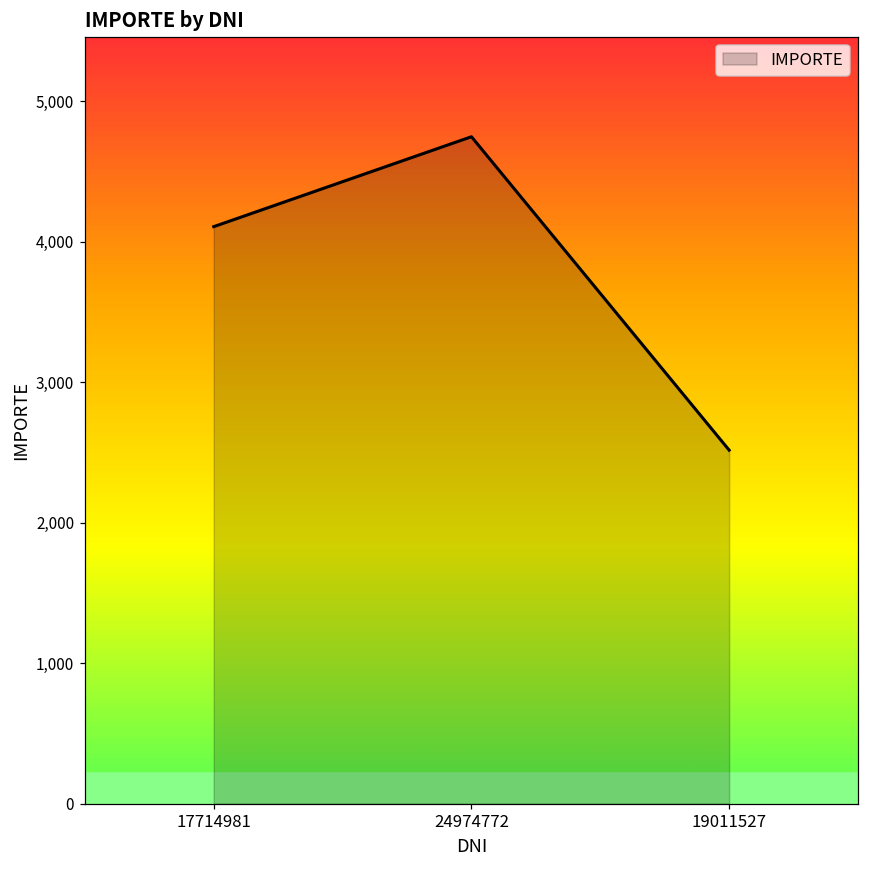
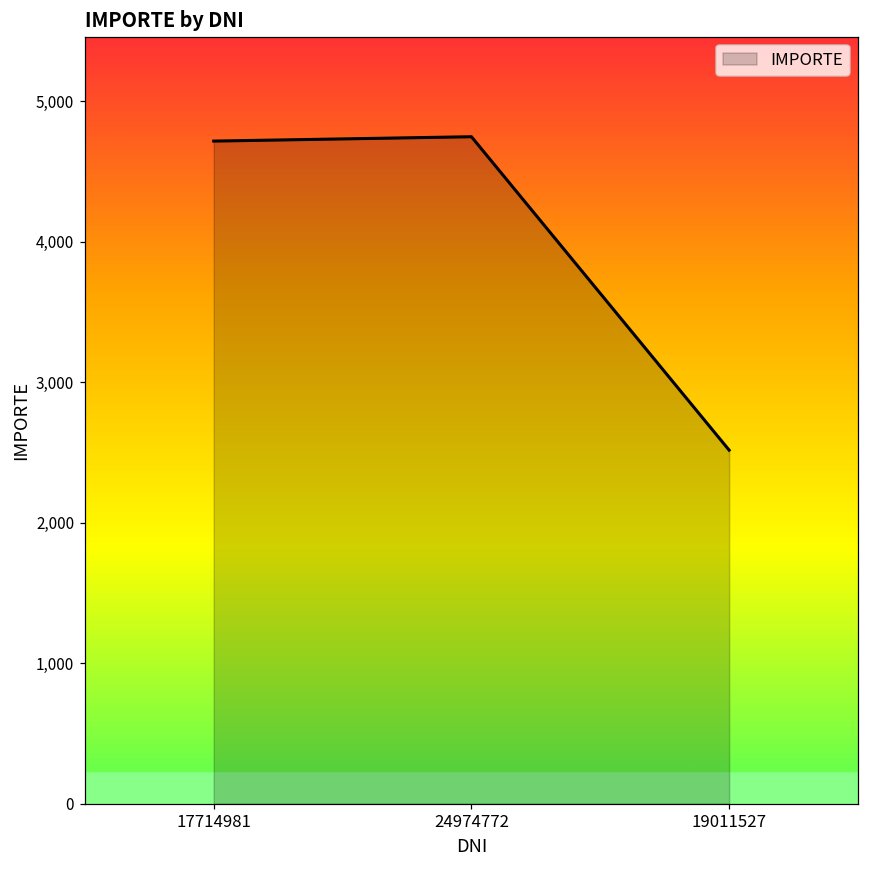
  {
-   "17714981": "4,110",
+   "17714981": "4,720",
    "24974772": "4,750",
    "19011527": "2,520"
  }
